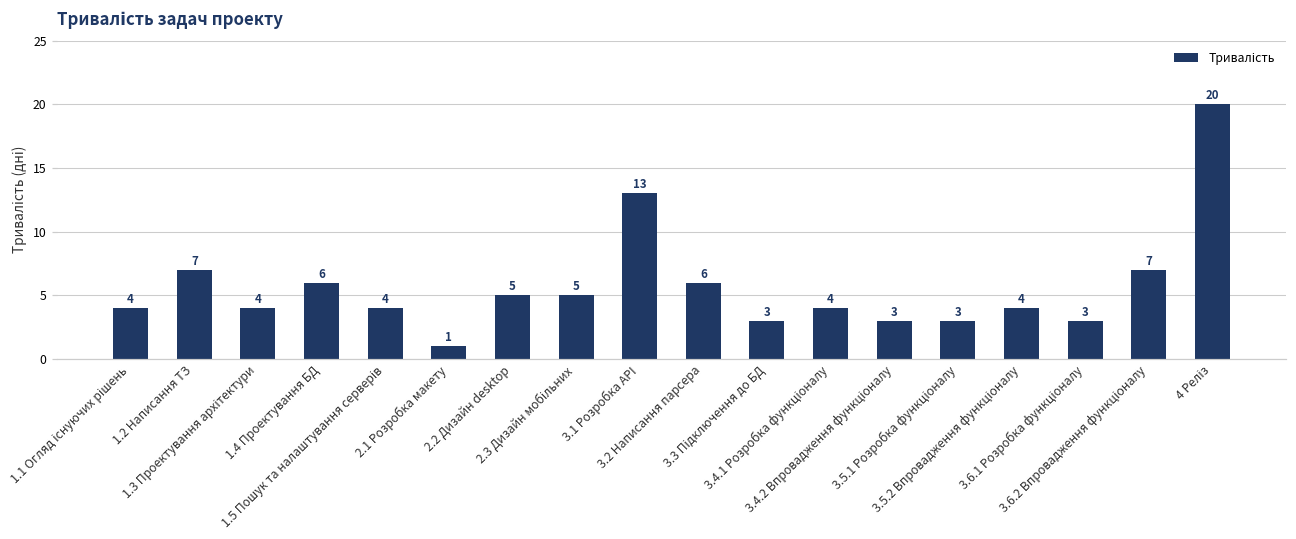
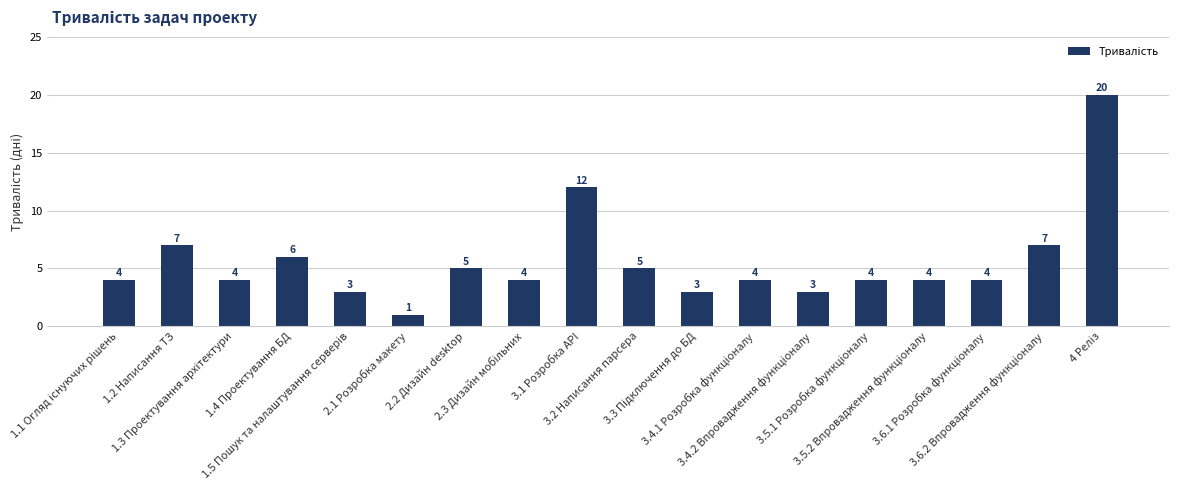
  {
    "1.1 Огляд існуючих рішень": 4,
    "1.2 Написання ТЗ": 7,
    "1.3 Проектування архітектури": 4,
    "1.4 Проектування БД": 6,
-   "1.5 Пошук та налаштування серверів": 4,
+   "1.5 Пошук та налаштування серверів": 3,
    "2.1 Розробка макету": 1,
    "2.2 Дизайн desktop": 5,
-   "2.3 Дизайн мобільних": 5,
-   "3.1 Розробка API": 13,
-   "3.2 Написання парсера": 6,
+   "2.3 Дизайн мобільних": 4,
+   "3.1 Розробка API": 12,
+   "3.2 Написання парсера": 5,
    "3.3 Підключення до БД": 3,
    "3.4.1 Розробка функціоналу": 4,
    "3.4.2 Впровадження функціоналу": 3,
-   "3.5.1 Розробка функціоналу": 3,
+   "3.5.1 Розробка функціоналу": 4,
    "3.5.2 Впровадження функціоналу": 4,
-   "3.6.1 Розробка функціоналу": 3,
+   "3.6.1 Розробка функціоналу": 4,
    "3.6.2 Впровадження функціоналу": 7,
    "4 Реліз": 20
  }
